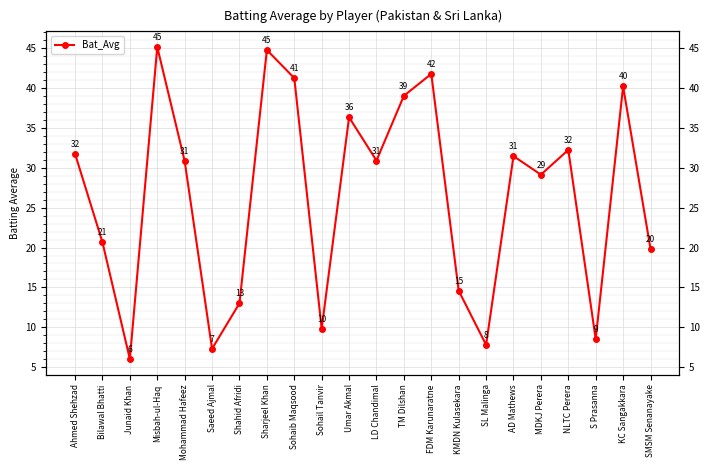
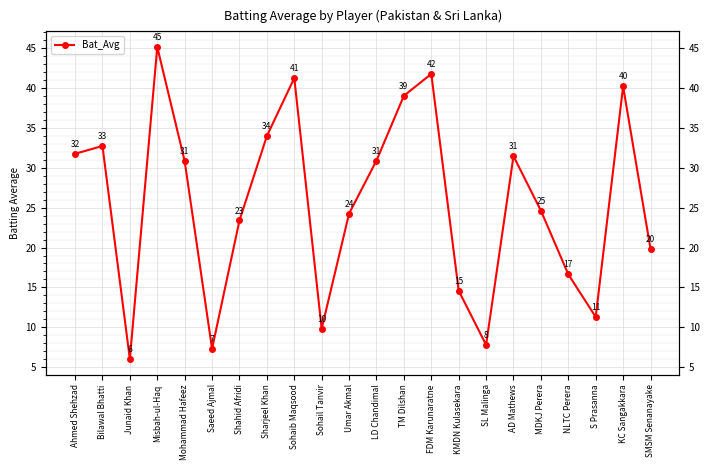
  {
    "Ahmed Shehzad": 32,
-   "Bilawal Bhatti": 21,
+   "Bilawal Bhatti": 33,
    "Junaid Khan": 6,
    "Misbah-ul-Haq": 45,
    "Mohammad Hafeez": 31,
    "Saeed Ajmal": 7,
-   "Shahid Afridi": 13,
-   "Sharjeel Khan": 45,
+   "Shahid Afridi": 23,
+   "Sharjeel Khan": 34,
    "Sohaib Maqsood": 41,
    "Sohail Tanvir": 10,
-   "Umar Akmal": 36,
+   "Umar Akmal": 24,
    "LD Chandimal": 31,
    "TM Dilshan": 39,
    "FDM Karunaratne": 42,
    "KMDN Kulasekara": 15,
    "SL Malinga": 8,
    "AD Mathews": 31,
-   "MDKJ Perera": 29,
-   "NLTC Perera": 32,
-   "S Prasanna": 9,
+   "MDKJ Perera": 25,
+   "NLTC Perera": 17,
+   "S Prasanna": 11,
    "KC Sangakkara": 40,
    "SMSM Senanayake": 20
  }
